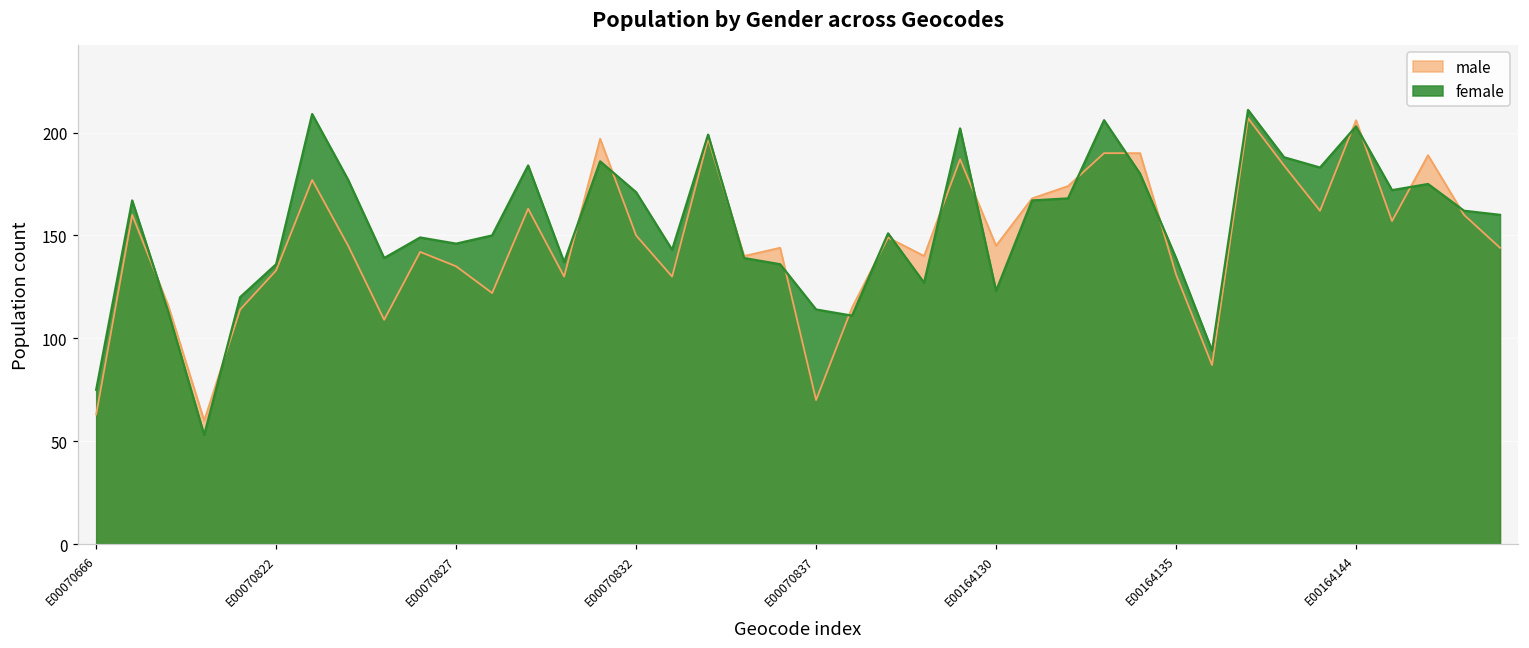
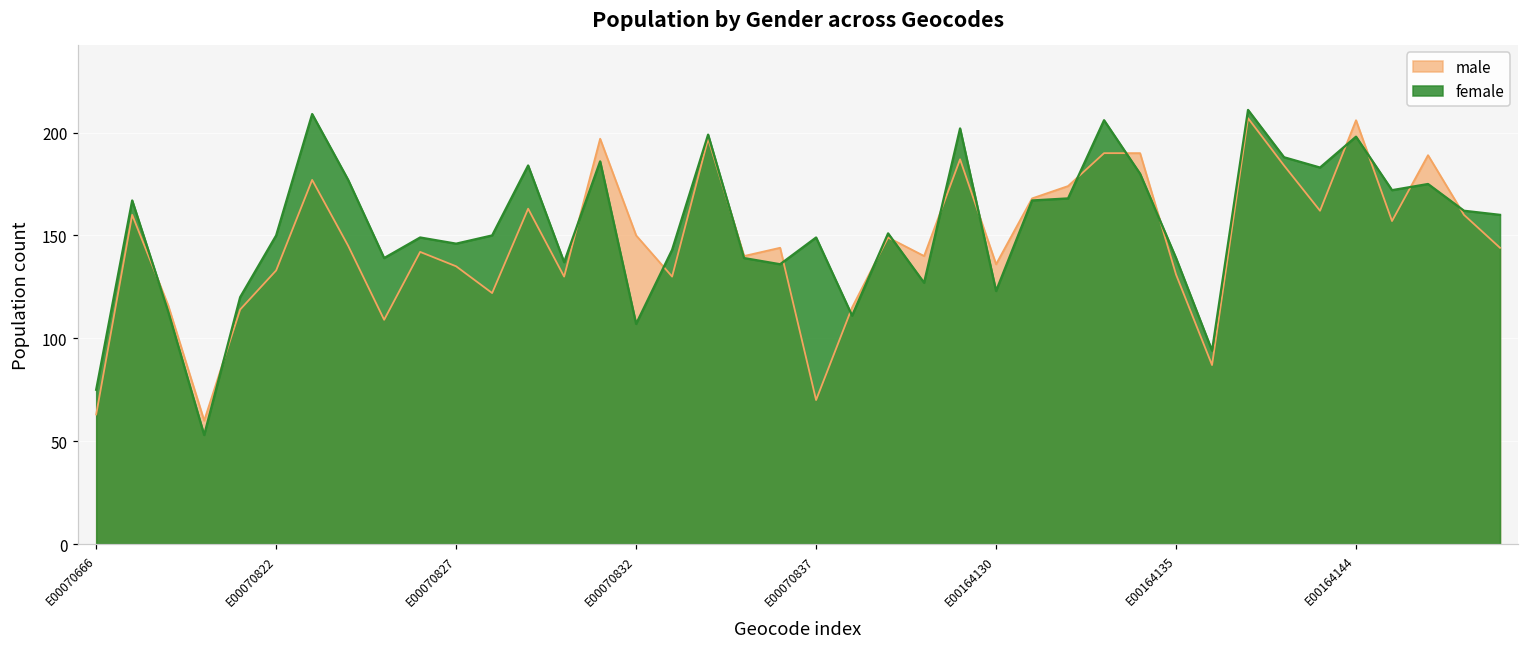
  {
    "male": {
      "E00070666": 63,
      "E00070822": 133,
      "E00070827": 135,
      "E00070832": 150,
      "E00070837": 70,
-     "E00164130": 145,
+     "E00164130": 136,
      "E00164135": 131,
      "E00164144": 206
    },
    "female": {
      "E00070666": 75,
-     "E00070822": 136,
+     "E00070822": 150,
      "E00070827": 146,
-     "E00070832": 171,
-     "E00070837": 114,
+     "E00070832": 107,
+     "E00070837": 149,
      "E00164130": 123,
      "E00164135": 139,
-     "E00164144": 203
+     "E00164144": 198
    }
  }
